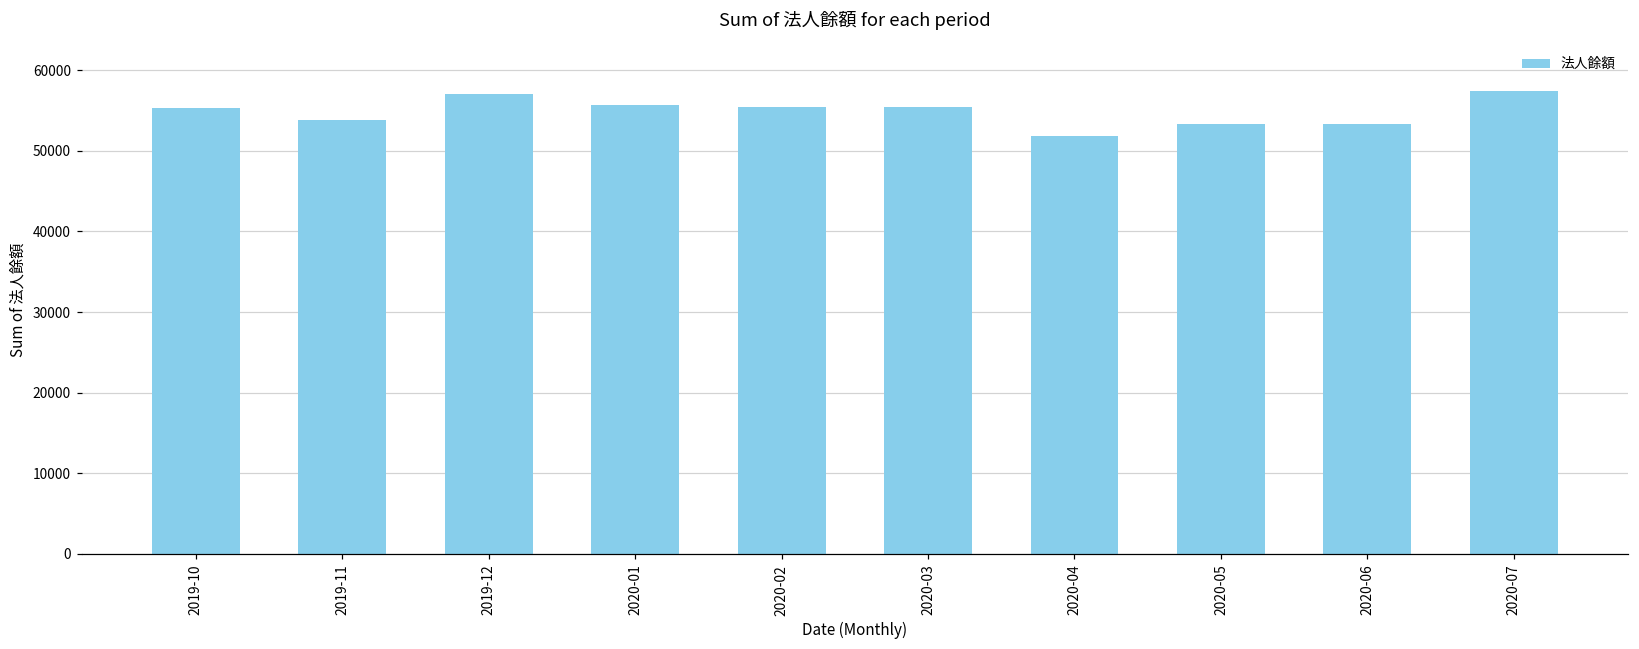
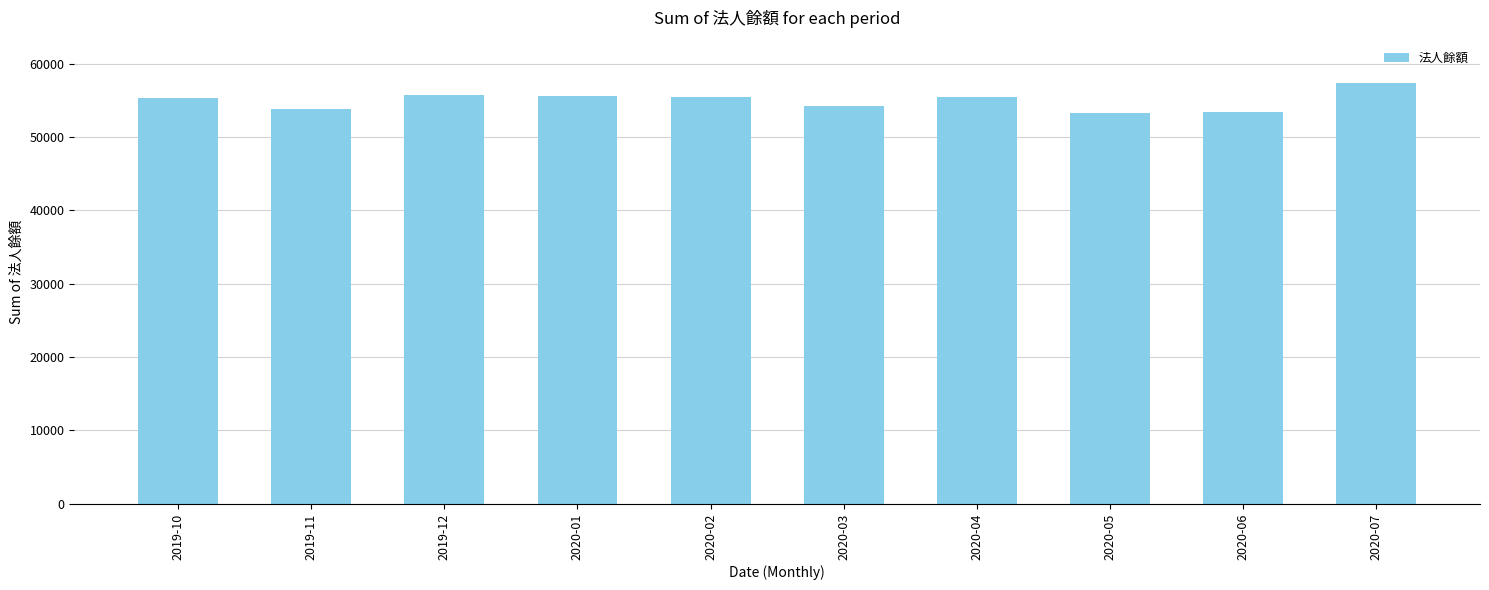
  {
    "2019-10": 55000,
    "2019-11": 54000,
-   "2019-12": 57000,
+   "2019-12": 56000,
    "2020-01": 56000,
    "2020-02": 55000,
-   "2020-03": 55000,
-   "2020-04": 52000,
+   "2020-03": 54000,
+   "2020-04": 55000,
    "2020-05": 53000,
    "2020-06": 53000,
    "2020-07": 57000
  }
